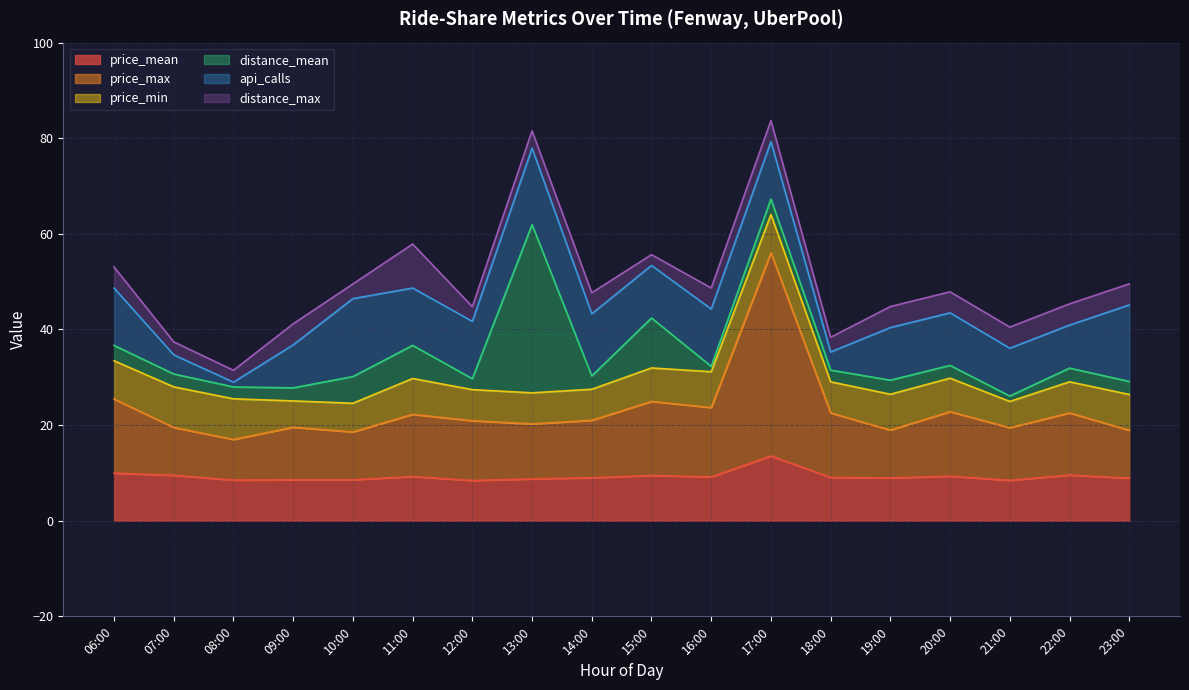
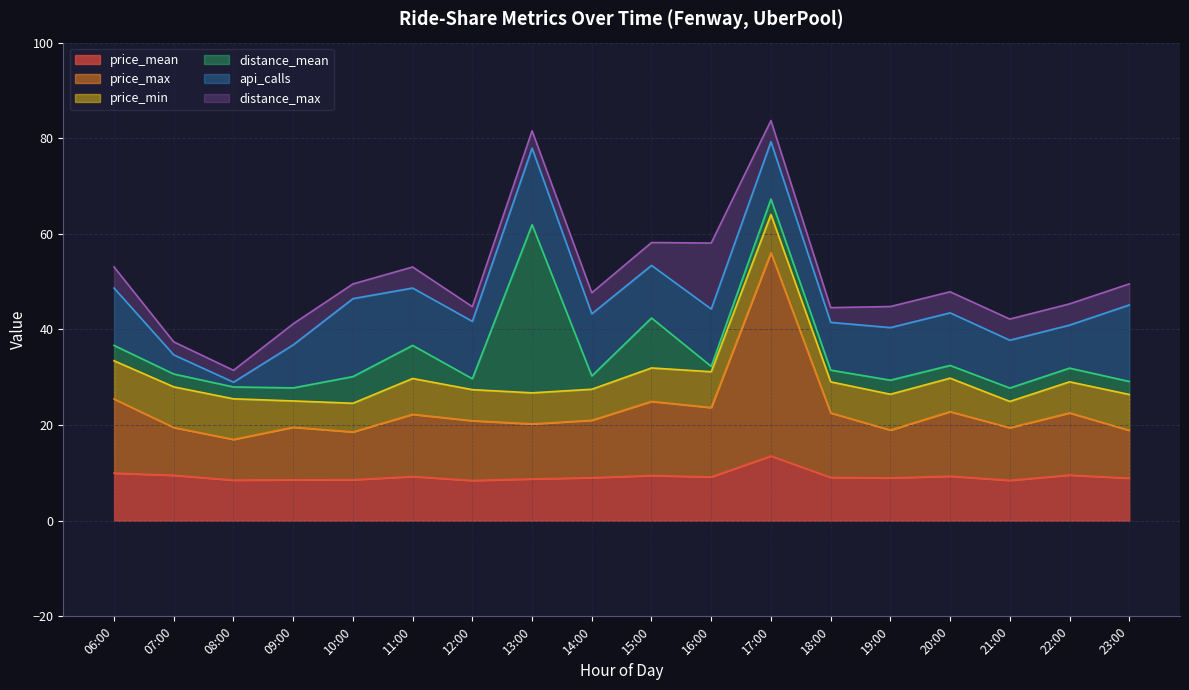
  {
    "distance_mean": {
      "06:00": 3,
      "07:00": 3,
      "08:00": 2,
      "09:00": 3,
      "10:00": 6,
      "11:00": 7,
      "12:00": 2,
      "13:00": 35,
      "14:00": 3,
      "15:00": 10,
      "16:00": 1,
      "17:00": 3,
      "18:00": 2,
      "19:00": 3,
      "20:00": 3,
-     "21:00": 1,
+     "21:00": 3,
      "22:00": 3,
      "23:00": 3
    },
    "api_calls": {
      "06:00": 12,
      "07:00": 4,
      "08:00": 1,
      "09:00": 9,
      "10:00": 16,
      "11:00": 12,
      "12:00": 12,
      "13:00": 16,
      "14:00": 13,
      "15:00": 11,
      "16:00": 12,
      "17:00": 12,
-     "18:00": 4,
+     "18:00": 10,
      "19:00": 11,
      "20:00": 11,
      "21:00": 10,
      "22:00": 9,
      "23:00": 16
    },
    "distance_max": {
      "06:00": 4,
      "07:00": 3,
      "08:00": 2,
      "09:00": 4,
      "10:00": 3,
-     "11:00": 9,
+     "11:00": 4,
      "12:00": 3,
      "13:00": 4,
      "14:00": 4,
-     "15:00": 2,
-     "16:00": 4,
+     "15:00": 5,
+     "16:00": 14,
      "17:00": 4,
      "18:00": 3,
      "19:00": 4,
      "20:00": 4,
      "21:00": 4,
      "22:00": 4,
      "23:00": 4
    }
  }
